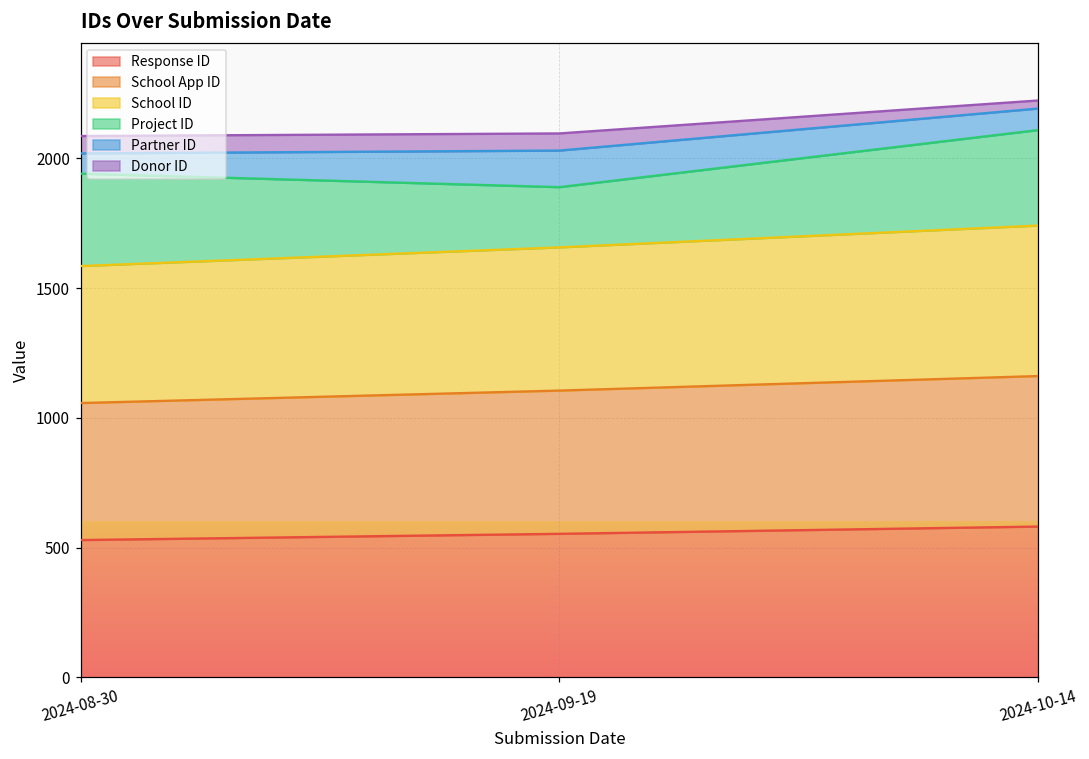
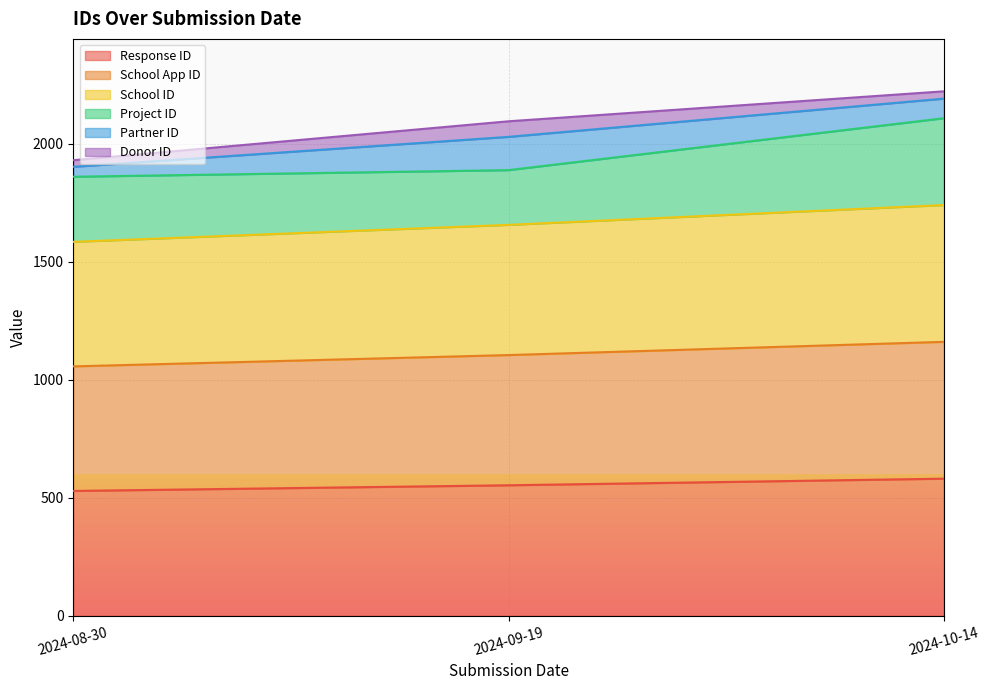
  {
    "School ID": {
      "2024-08-30": 530,
      "2024-09-19": 550,
      "2024-10-14": 580
    },
    "Project ID": {
-     "2024-08-30": 360,
+     "2024-08-30": 280,
      "2024-09-19": 230,
      "2024-10-14": 370
    },
    "Partner ID": {
-     "2024-08-30": 80,
+     "2024-08-30": 40,
      "2024-09-19": 140,
      "2024-10-14": 80
    },
    "Donor ID": {
-     "2024-08-30": 70,
+     "2024-08-30": 30,
      "2024-09-19": 70,
      "2024-10-14": 30
    }
  }
